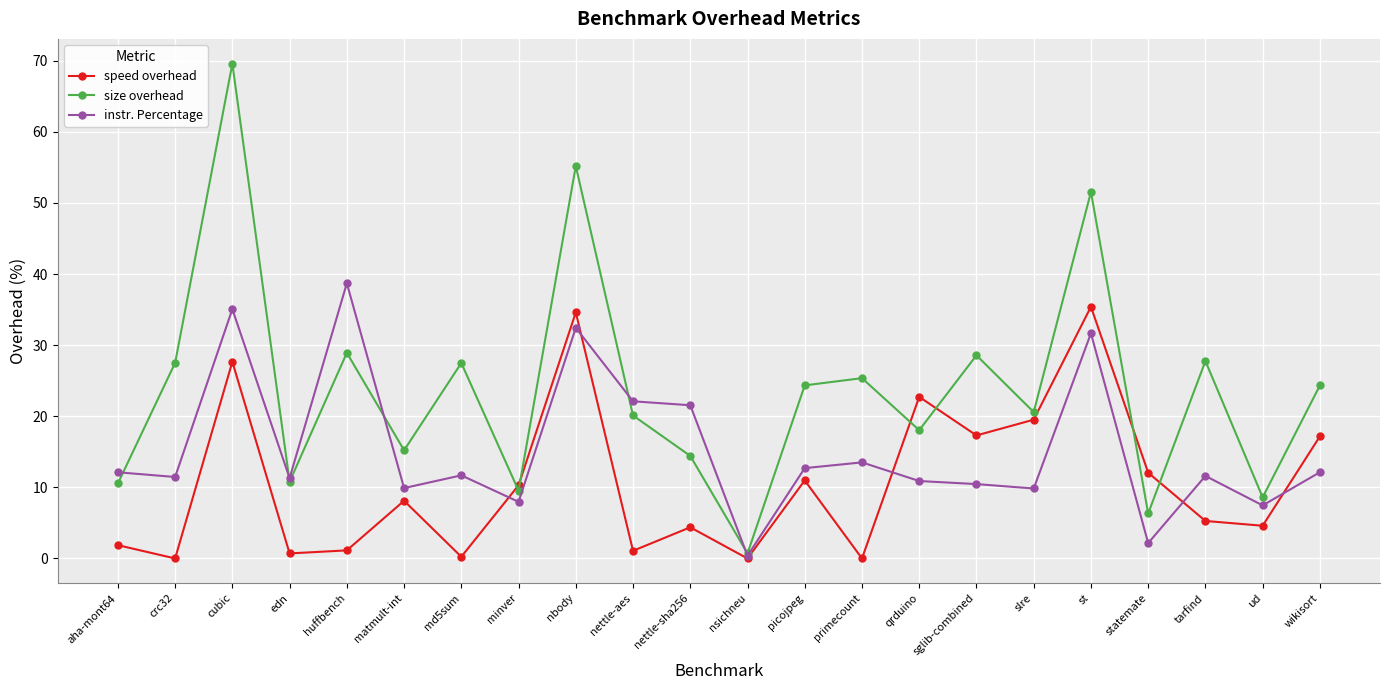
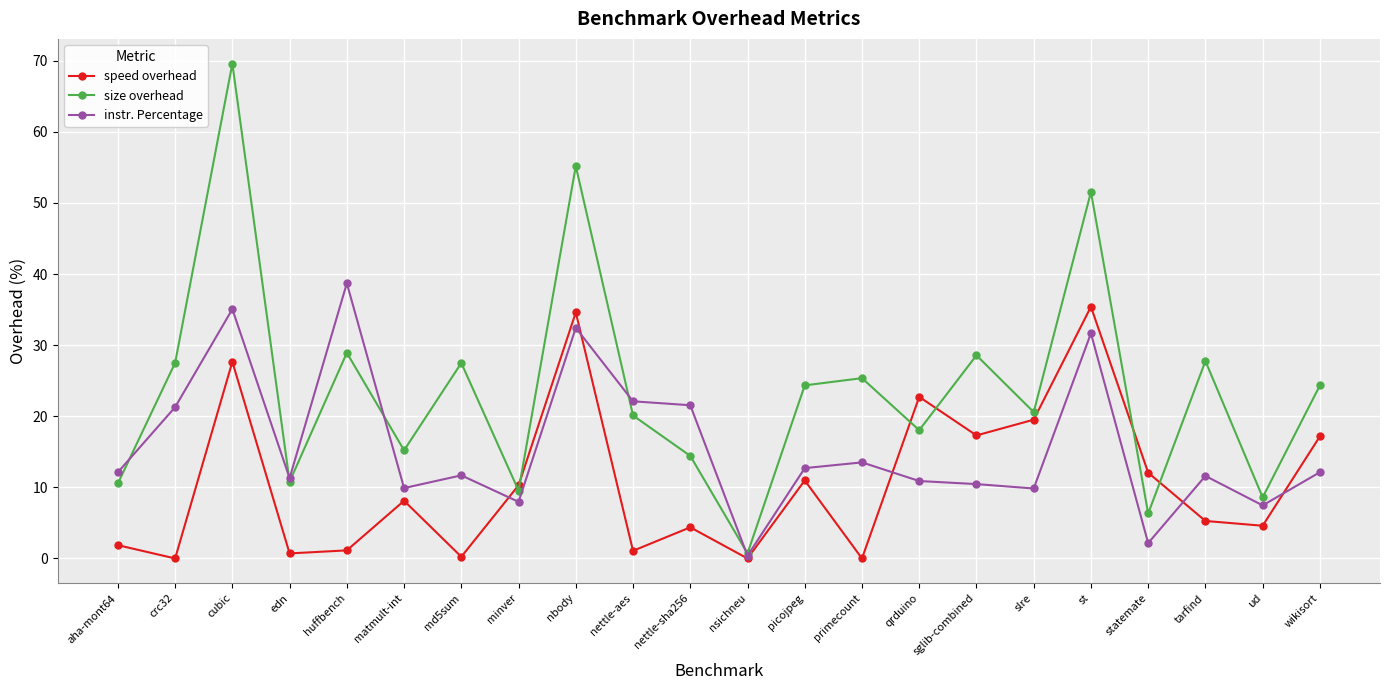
  {
    "speed overhead": {
      "aha-mont64": 2,
      "crc32": 0,
      "cubic": 28,
      "edn": 1,
      "huffbench": 1,
      "matmult-int": 8,
      "md5sum": 0,
      "minver": 10,
      "nbody": 35,
      "nettle-aes": 1,
      "nettle-sha256": 4,
      "nsichneu": 0,
      "picojpeg": 11,
      "primecount": 0,
      "qrduino": 23,
      "sglib-combined": 17,
      "slre": 20,
      "st": 35,
      "statemate": 12,
      "tarfind": 5,
      "ud": 5,
      "wikisort": 17
    },
    "size overhead": {
      "aha-mont64": 11,
      "crc32": 28,
      "cubic": 70,
      "edn": 11,
      "huffbench": 29,
      "matmult-int": 15,
      "md5sum": 27,
      "minver": 10,
      "nbody": 55,
      "nettle-aes": 20,
      "nettle-sha256": 14,
      "picojpeg": 24,
      "primecount": 25,
      "qrduino": 18,
      "sglib-combined": 29,
      "slre": 21,
      "st": 52,
      "statemate": 6,
      "tarfind": 28,
      "ud": 9,
      "wikisort": 24
    },
    "instr. Percentage": {
      "aha-mont64": 12,
-     "crc32": 11,
+     "crc32": 21,
      "cubic": 35,
      "edn": 11,
      "huffbench": 39,
      "matmult-int": 10,
      "md5sum": 12,
      "minver": 8,
      "nbody": 32,
      "nettle-aes": 22,
      "nettle-sha256": 22,
      "picojpeg": 13,
      "primecount": 14,
      "qrduino": 11,
      "sglib-combined": 10,
      "slre": 10,
      "st": 32,
      "statemate": 2,
      "tarfind": 12,
      "ud": 7,
      "wikisort": 12
    }
  }
